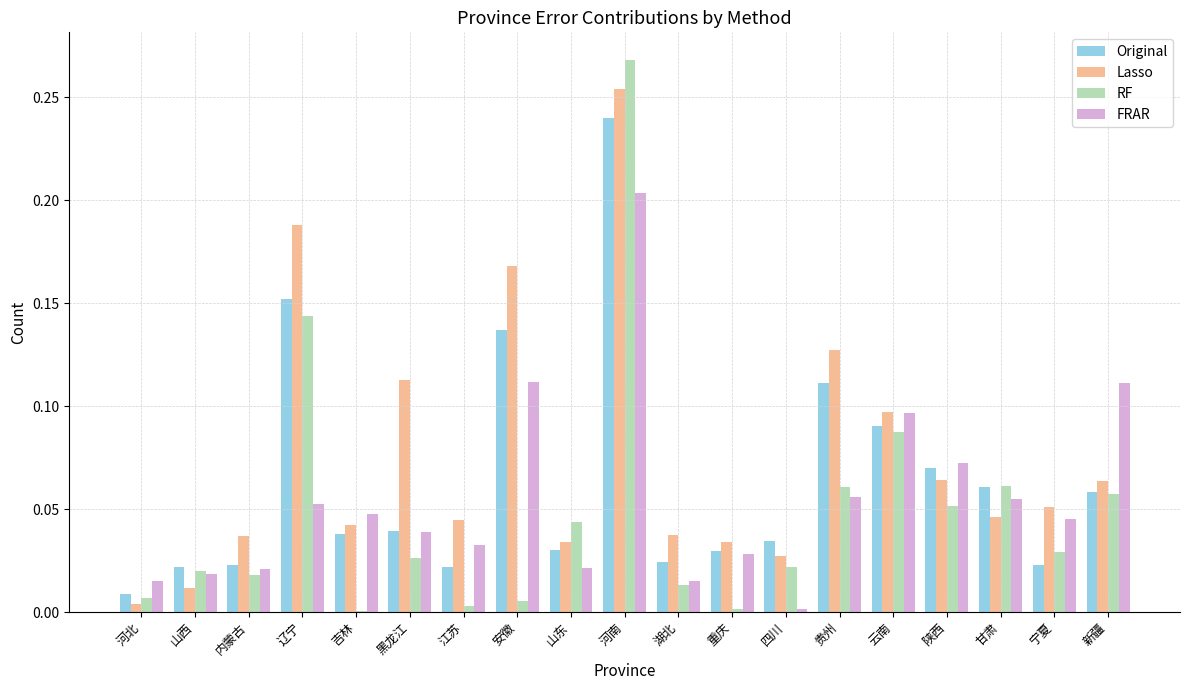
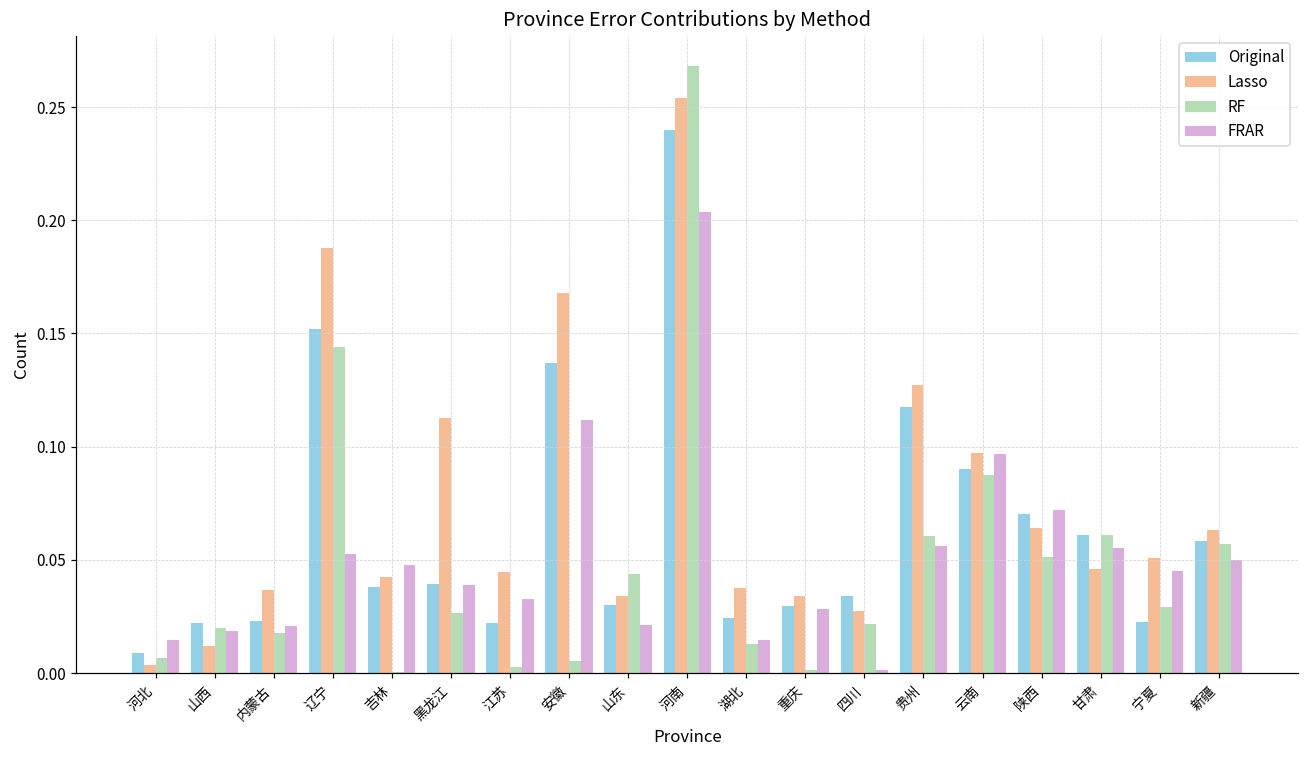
  {
    "Original": {
      "河北": 0.009,
      "山西": 0.022,
      "内蒙古": 0.023,
      "辽宁": 0.152,
      "吉林": 0.038,
      "黑龙江": 0.040,
      "江苏": 0.022,
      "安徽": 0.137,
      "山东": 0.030,
      "河南": 0.240,
      "湖北": 0.024,
      "重庆": 0.030,
      "四川": 0.034,
-     "贵州": 0.111,
+     "贵州": 0.117,
      "云南": 0.090,
      "陕西": 0.070,
      "甘肃": 0.061,
      "宁夏": 0.023,
      "新疆": 0.058
    },
    "Lasso": {
      "河北": 0.004,
      "山西": 0.012,
      "内蒙古": 0.037,
      "辽宁": 0.188,
      "吉林": 0.042,
      "黑龙江": 0.113,
      "江苏": 0.045,
      "安徽": 0.168,
      "山东": 0.034,
      "河南": 0.254,
      "湖北": 0.037,
      "重庆": 0.034,
      "四川": 0.027,
      "贵州": 0.127,
      "云南": 0.097,
      "陕西": 0.064,
      "甘肃": 0.046,
      "宁夏": 0.051,
      "新疆": 0.063
    },
    "RF": {
      "河北": 0.007,
      "山西": 0.020,
      "内蒙古": 0.018,
      "辽宁": 0.144,
      "黑龙江": 0.026,
      "江苏": 0.003,
      "安徽": 0.006,
      "山东": 0.044,
      "河南": 0.268,
      "湖北": 0.013,
      "重庆": 0.001,
      "四川": 0.022,
      "贵州": 0.061,
      "云南": 0.088,
      "陕西": 0.051,
      "甘肃": 0.061,
      "宁夏": 0.029,
      "新疆": 0.057
    },
    "FRAR": {
      "河北": 0.015,
      "山西": 0.018,
      "内蒙古": 0.021,
      "辽宁": 0.053,
      "吉林": 0.048,
      "黑龙江": 0.039,
      "江苏": 0.033,
      "安徽": 0.112,
      "山东": 0.022,
      "河南": 0.203,
      "湖北": 0.015,
      "重庆": 0.028,
      "四川": 0.001,
      "贵州": 0.056,
      "云南": 0.097,
      "陕西": 0.072,
      "甘肃": 0.055,
      "宁夏": 0.045,
-     "新疆": 0.111
+     "新疆": 0.050
    }
  }
